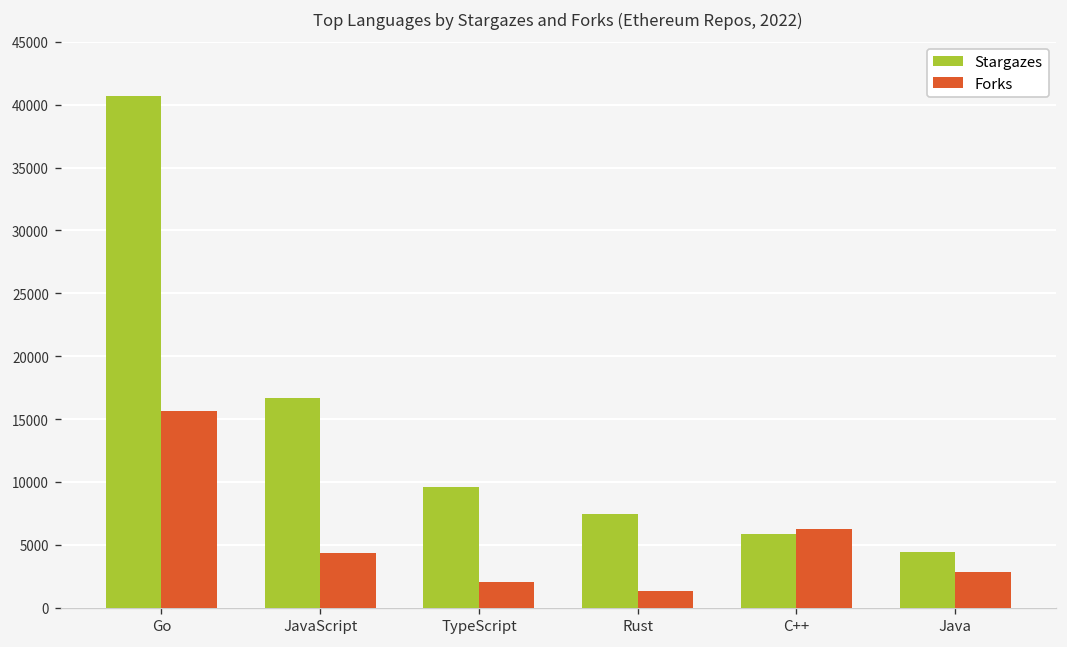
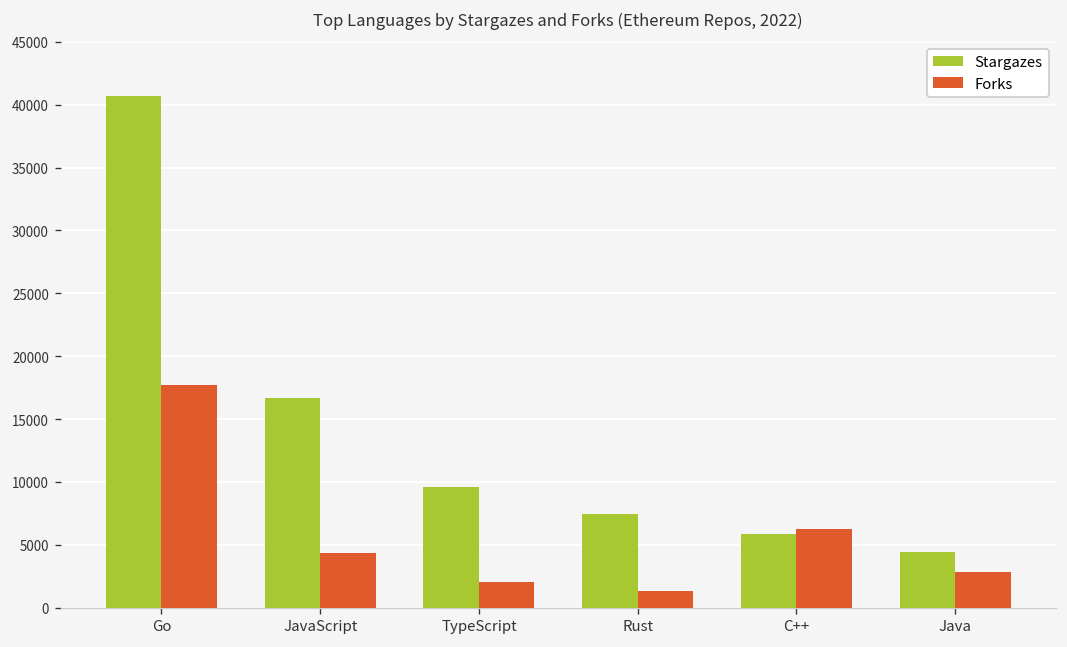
  {
    "Stargazes": {
      "Go": 40700,
      "JavaScript": 16700,
      "TypeScript": 9600,
      "Rust": 7400,
      "C++": 5900,
      "Java": 4400
    },
    "Forks": {
-     "Go": 15600,
+     "Go": 17700,
      "JavaScript": 4300,
      "TypeScript": 2000,
      "Rust": 1400,
      "C++": 6300,
      "Java": 2900
    }
  }
